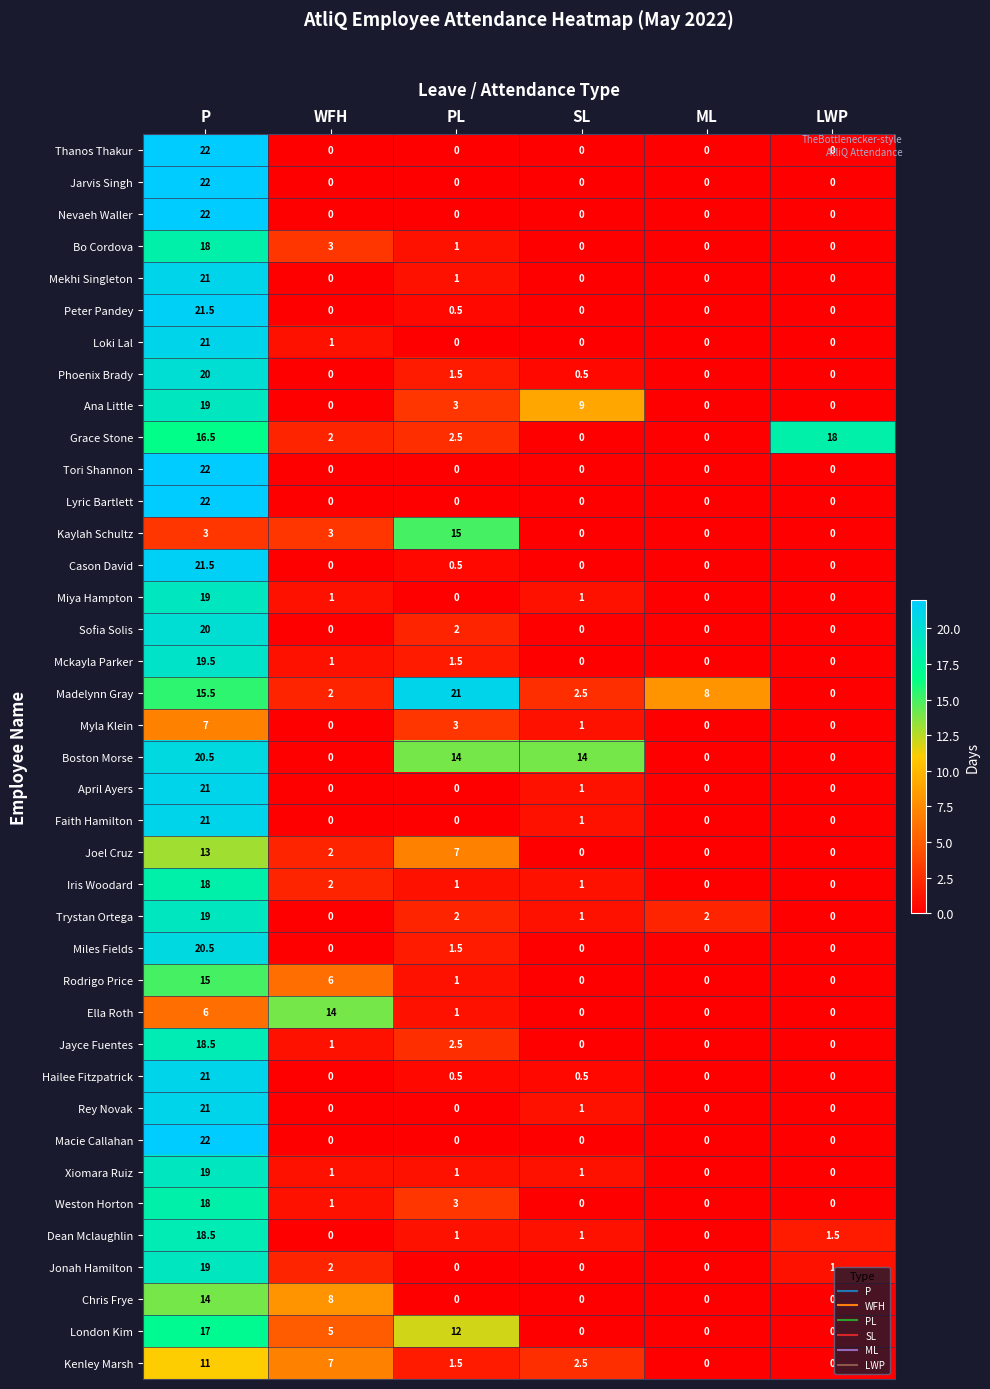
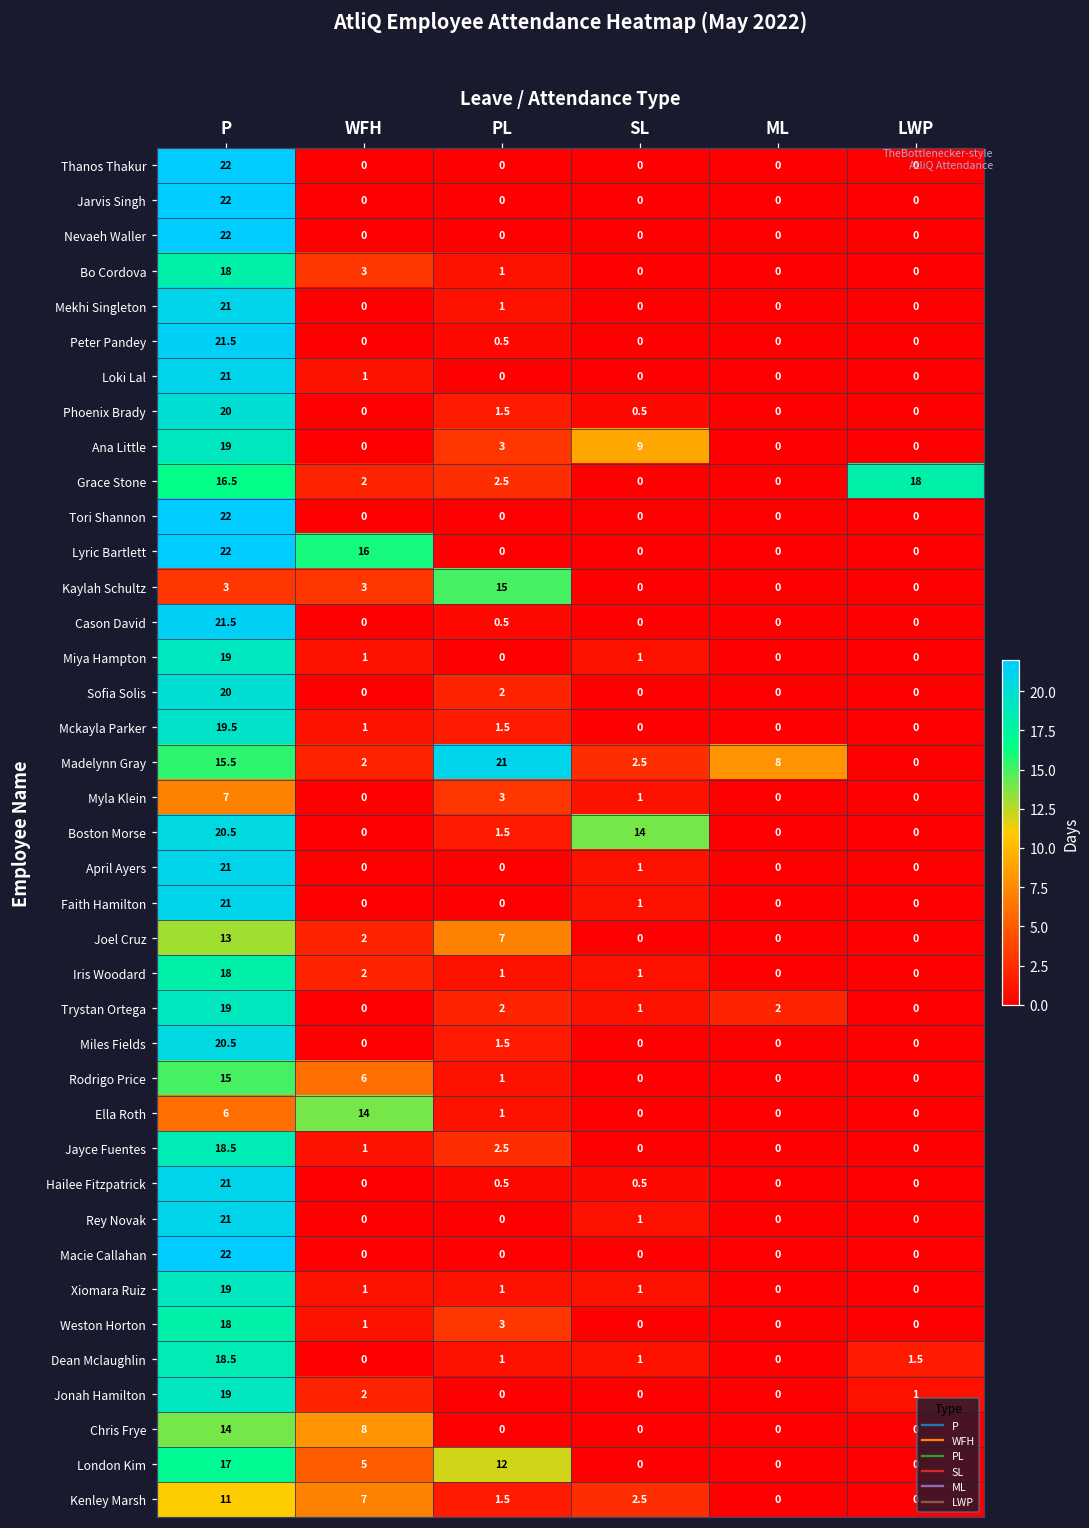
  {
    "Lyric Bartlett": {
      "P": 22,
-     "WFH": 0,
+     "WFH": 16,
      "PL": 0,
      "SL": 0,
      "ML": 0,
      "LWP": 0
    },
    "Boston Morse": {
      "P": 20.5,
      "WFH": 0,
-     "PL": 14,
+     "PL": 1.5,
      "SL": 14,
      "ML": 0,
      "LWP": 0
    }
  }
